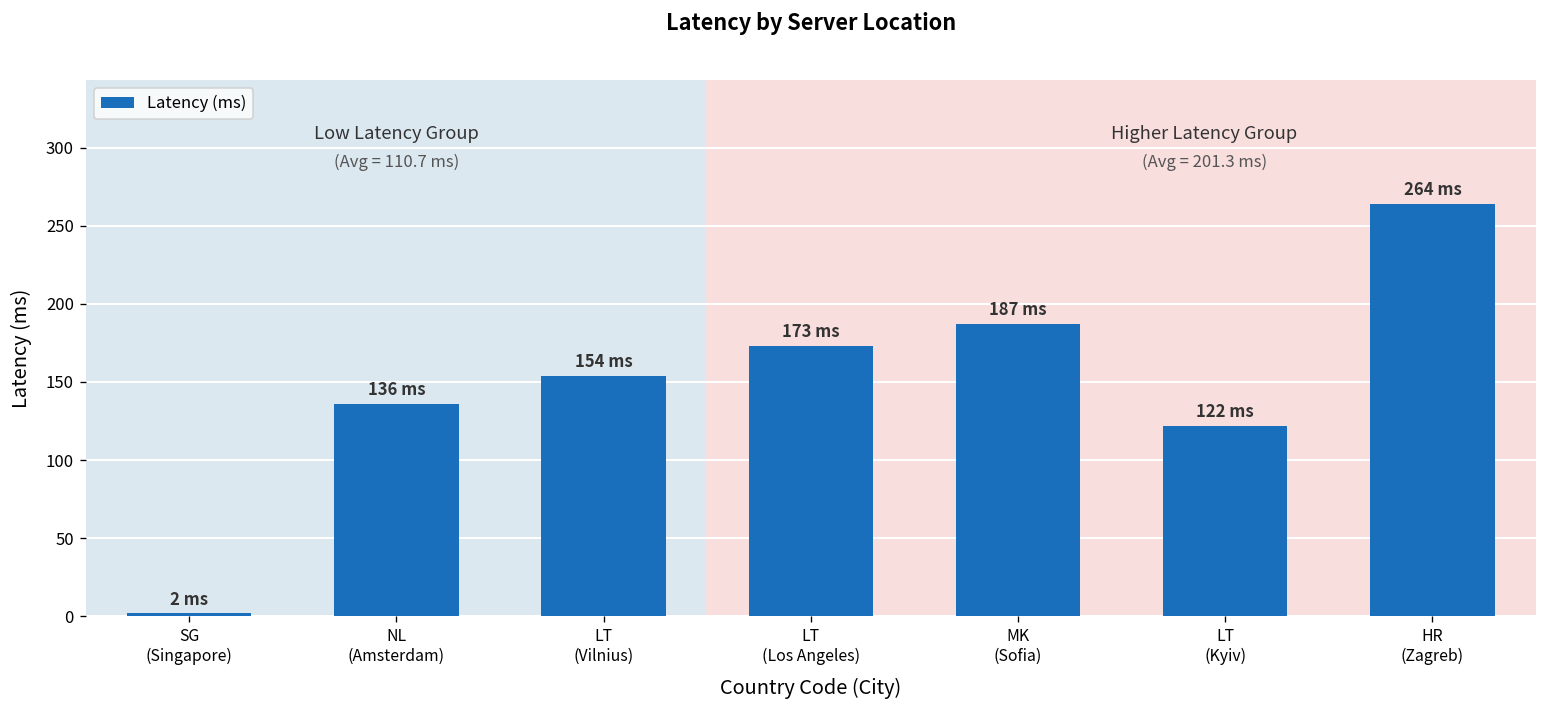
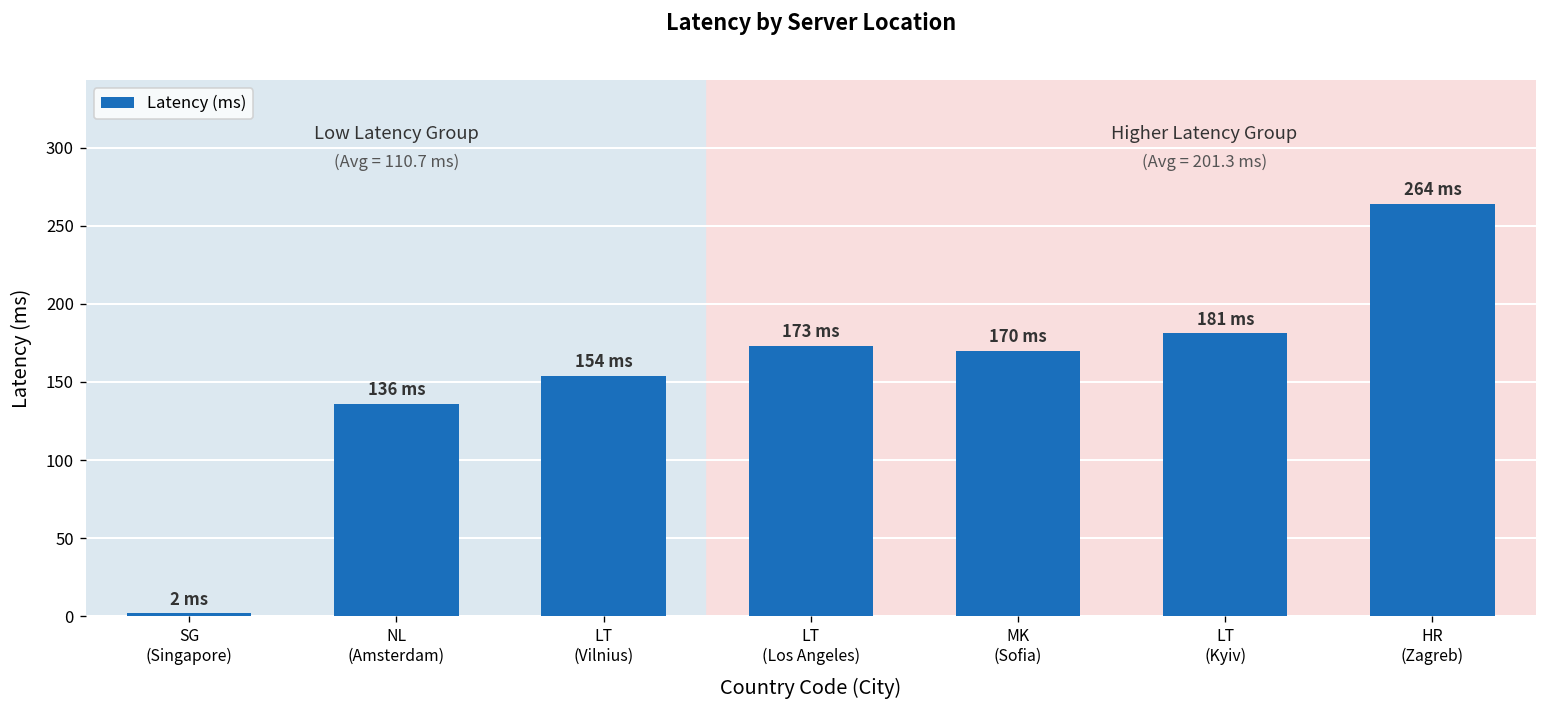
  {
    "SG (Singapore)": 2,
    "NL (Amsterdam)": 136,
    "LT (Vilnius)": 154,
    "LT (Los Angeles)": 173,
-   "MK (Sofia)": 187,
-   "LT (Kyiv)": 122,
+   "MK (Sofia)": 170,
+   "LT (Kyiv)": 181,
    "HR (Zagreb)": 264
  }
